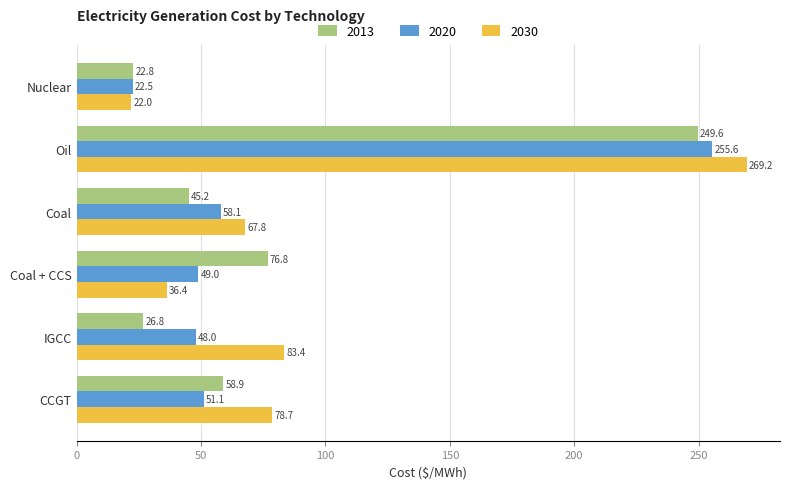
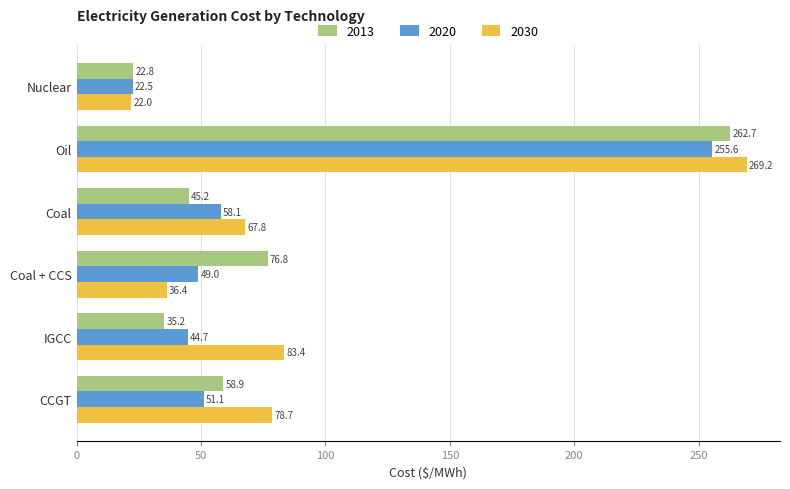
  {
    "2013": {
      "Nuclear": 22.8,
-     "Oil": 249.6,
+     "Oil": 262.7,
      "Coal": 45.2,
      "Coal + CCS": 76.8,
-     "IGCC": 26.8,
+     "IGCC": 35.2,
      "CCGT": 58.9
    },
    "2020": {
      "Nuclear": 22.5,
      "Oil": 255.6,
      "Coal": 58.1,
      "Coal + CCS": 49.0,
-     "IGCC": 48.0,
+     "IGCC": 44.7,
      "CCGT": 51.1
    },
    "2030": {
      "Nuclear": 22.0,
      "Oil": 269.2,
      "Coal": 67.8,
      "Coal + CCS": 36.4,
      "IGCC": 83.4,
      "CCGT": 78.7
    }
  }
